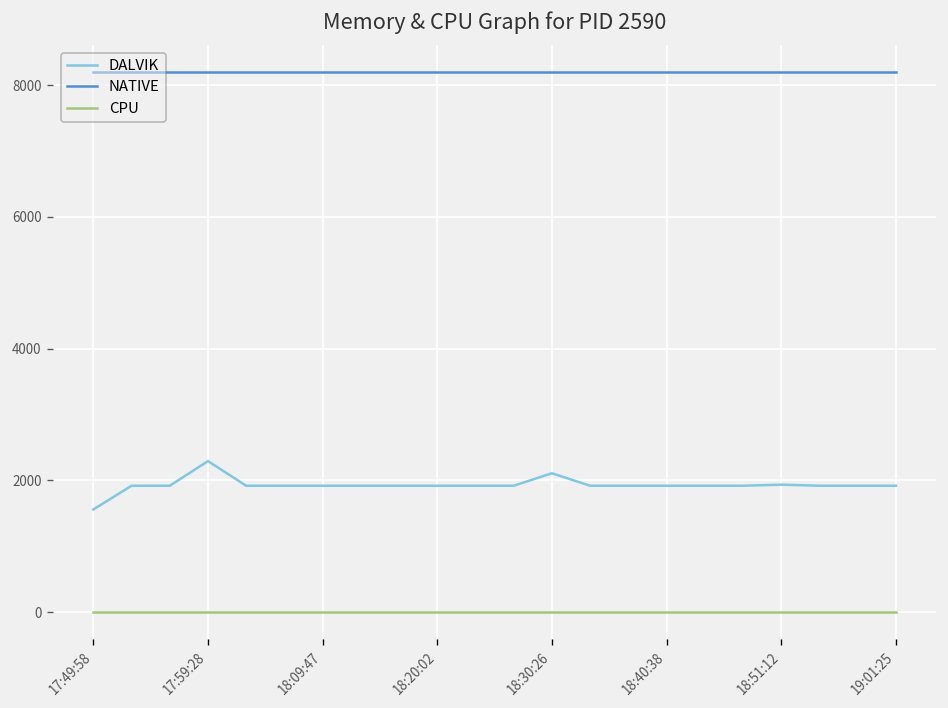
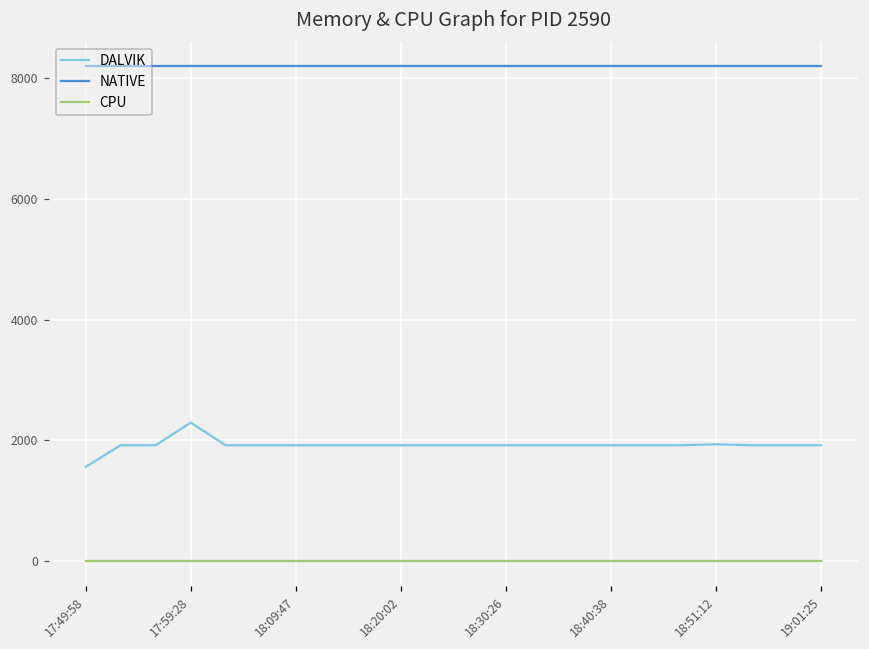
  {
    "DALVIK": {
      "17:49:58": 1600,
      "17:59:28": 2300,
      "18:09:47": 1900,
      "18:20:02": 1900,
-     "18:30:26": 2100,
+     "18:30:26": 1900,
      "18:40:38": 1900,
      "18:51:12": 1900,
      "19:01:25": 1900
    },
    "NATIVE": {
      "17:59:28": 8200,
      "18:09:47": 8200,
      "18:20:02": 8200,
      "18:30:26": 8200,
      "18:40:38": 8200,
      "18:51:12": 8200,
      "19:01:25": 8200
    },
    "CPU": {
      "17:49:58": 0,
      "17:59:28": 0,
      "18:09:47": 0,
      "18:20:02": 0,
      "18:30:26": 0,
      "18:40:38": 0,
      "18:51:12": 0,
      "19:01:25": 0
    }
  }
